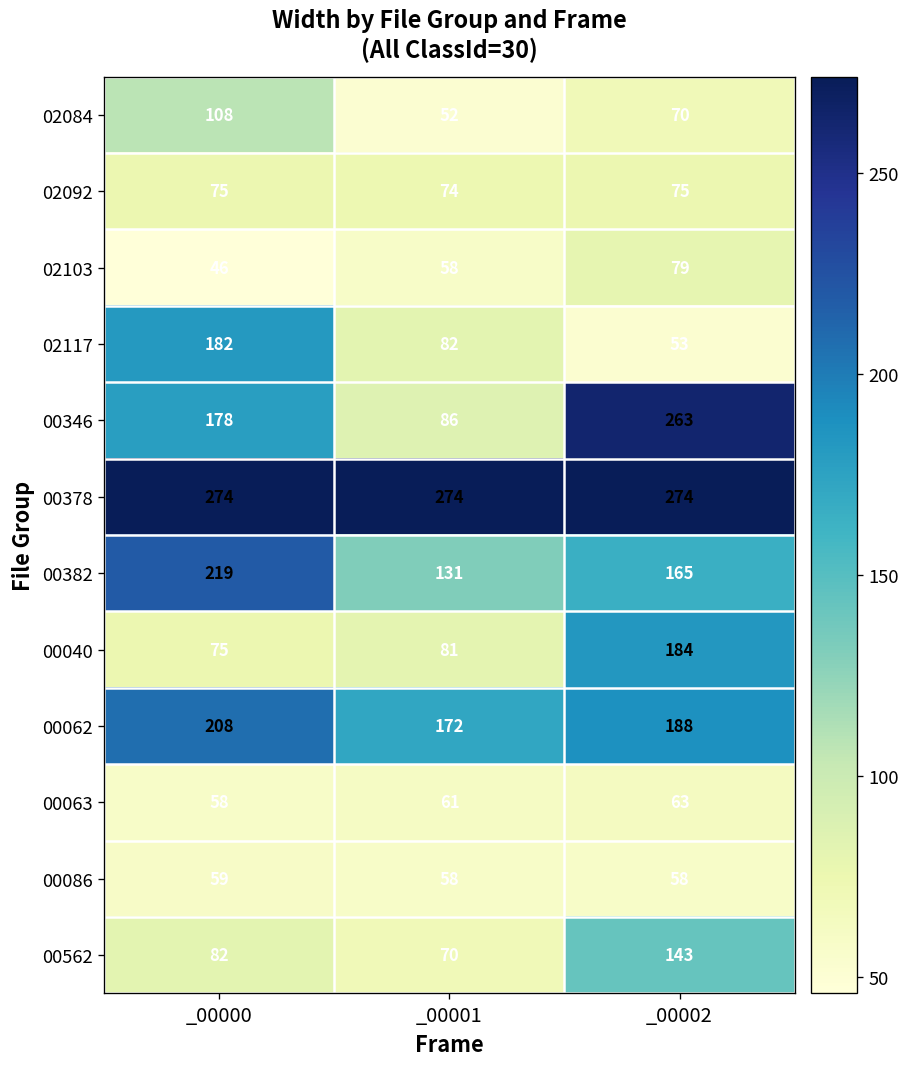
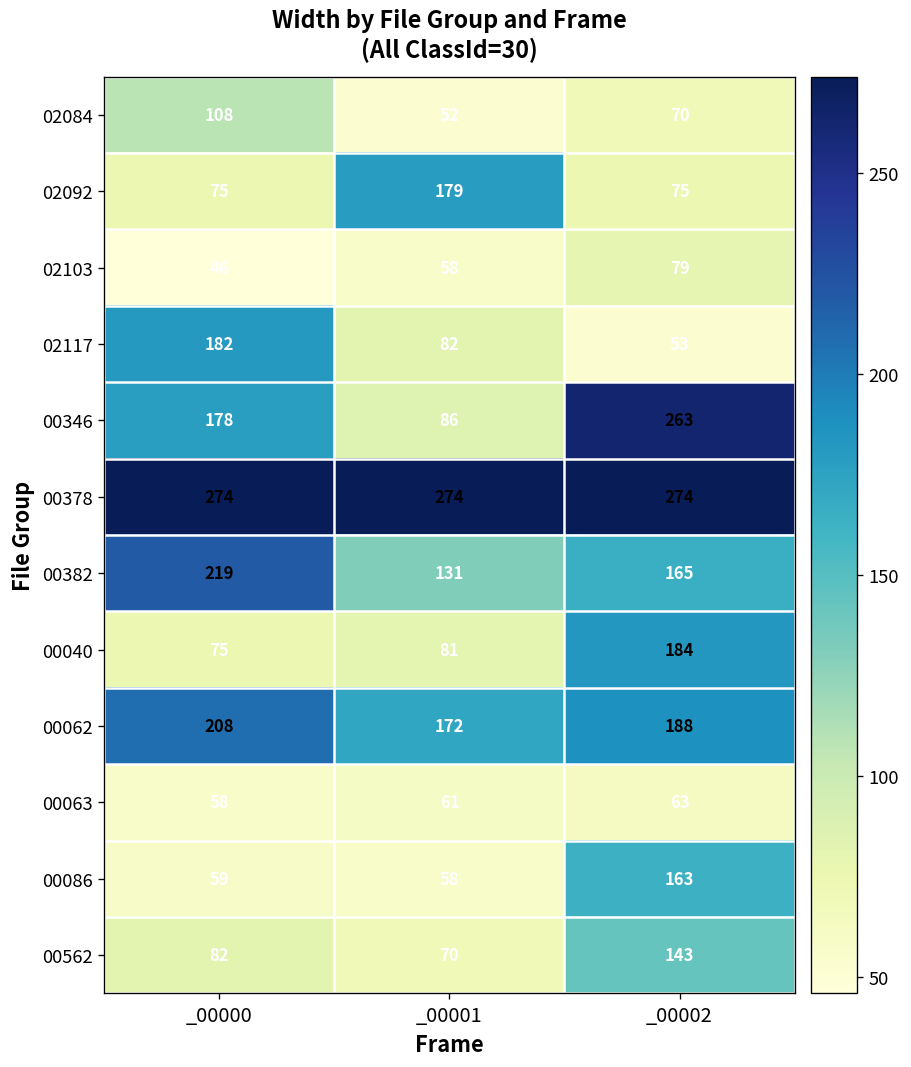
  {
    "02084": {
      "_00000": 108,
      "_00002": 70
    },
    "02092": {
      "_00000": 75,
-     "_00001": 74,
+     "_00001": 179,
      "_00002": 75
    },
    "02103": {
      "_00001": 58,
      "_00002": 79
    },
    "02117": {
      "_00000": 182,
      "_00001": 82
    },
    "00346": {
      "_00000": 178,
      "_00001": 86,
      "_00002": 263
    },
    "00378": {
      "_00000": 274,
      "_00001": 274,
      "_00002": 274
    },
    "00382": {
      "_00000": 219,
      "_00001": 131,
      "_00002": 165
    },
    "00040": {
      "_00000": 75,
      "_00001": 81,
      "_00002": 184
    },
    "00062": {
      "_00000": 208,
      "_00001": 172,
      "_00002": 188
    },
    "00063": {
      "_00000": 58,
      "_00001": 61,
      "_00002": 63
    },
    "00086": {
      "_00000": 59,
      "_00001": 58,
-     "_00002": 58
+     "_00002": 163
    },
    "00562": {
      "_00000": 82,
      "_00001": 70,
      "_00002": 143
    }
  }
